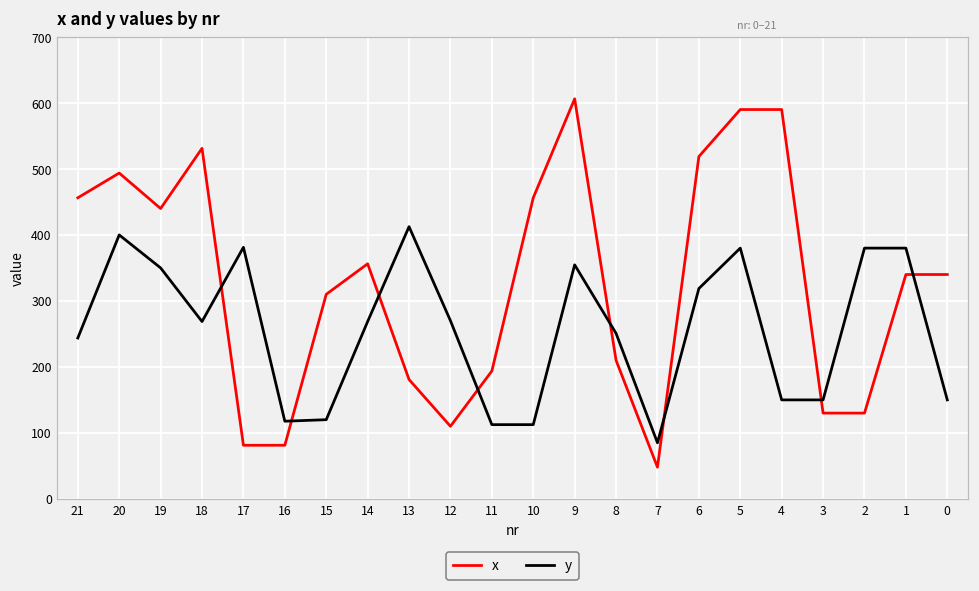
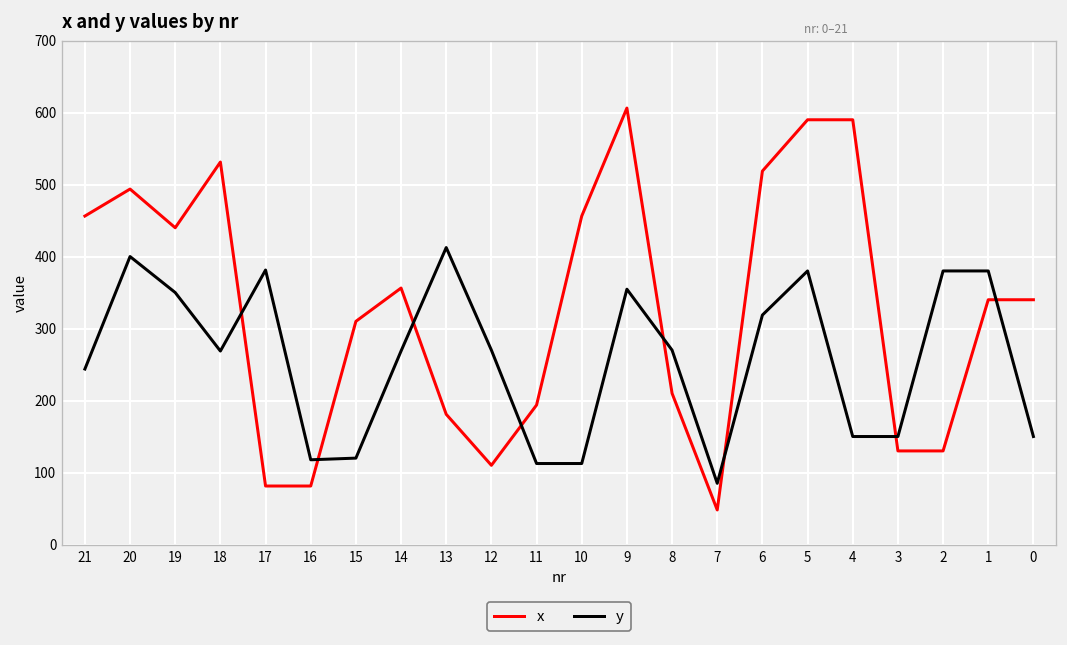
  {
    "x": {
      "21": 460,
      "20": 490,
      "19": 440,
      "18": 530,
      "17": 80,
      "16": 80,
      "15": 310,
      "14": 360,
      "13": 180,
      "12": 110,
      "11": 190,
      "10": 460,
      "9": 610,
      "8": 210,
      "7": 50,
      "6": 520,
      "5": 590,
      "4": 590,
      "3": 130,
      "2": 130,
      "1": 340,
      "0": 340
    },
    "y": {
      "21": 240,
      "20": 400,
      "19": 350,
      "18": 270,
      "17": 380,
      "16": 120,
      "15": 120,
      "14": 270,
      "13": 410,
      "12": 270,
      "11": 110,
      "10": 110,
      "9": 350,
-     "8": 250,
+     "8": 270,
      "7": 90,
      "6": 320,
      "5": 380,
      "4": 150,
      "3": 150,
      "2": 380,
      "1": 380,
      "0": 150
    }
  }
